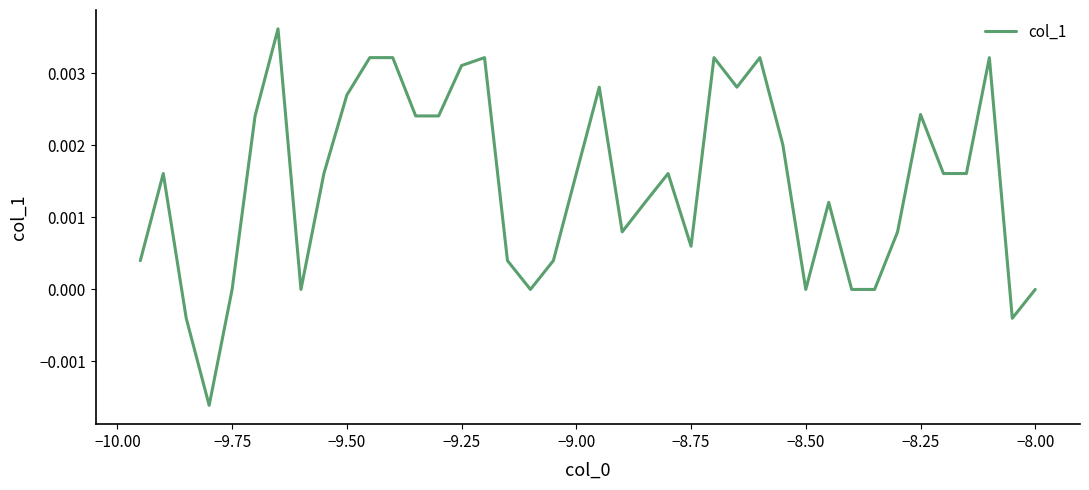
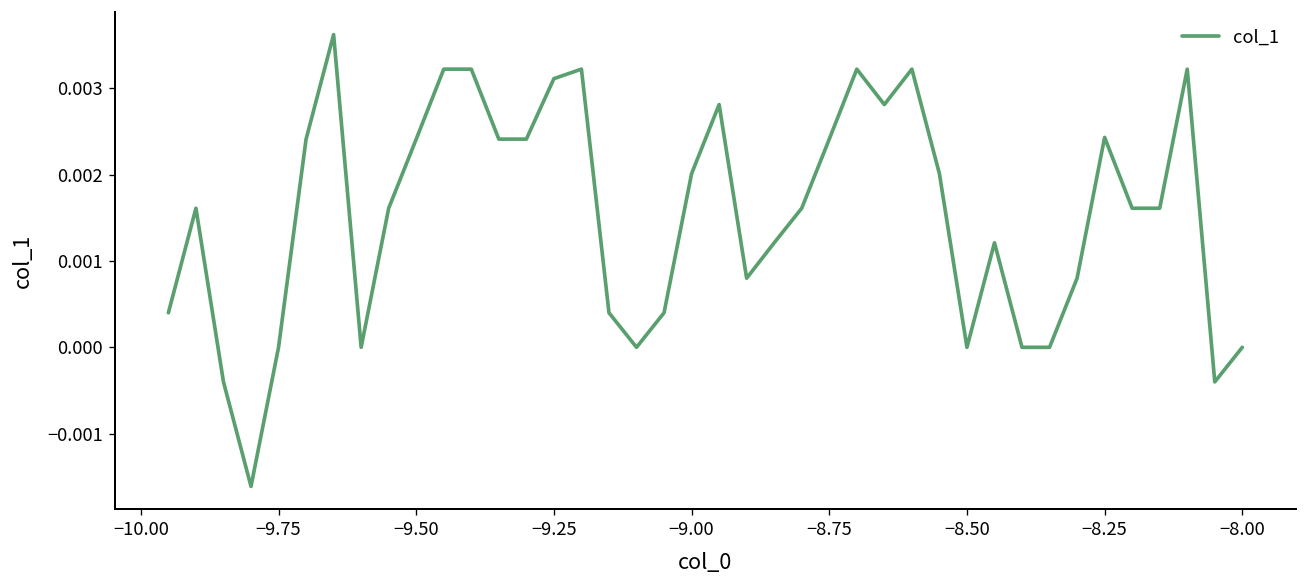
  {
    "−9.75": 0.0000,
-   "−9.50": 0.0027,
+   "−9.50": 0.0024,
    "−9.25": 0.0031,
-   "−9.00": 0.0016,
-   "−8.75": 0.0006,
+   "−9.00": 0.0020,
+   "−8.75": 0.0024,
    "−8.50": 0.0000,
    "−8.25": 0.0024,
    "−8.00": 0.0000
  }
